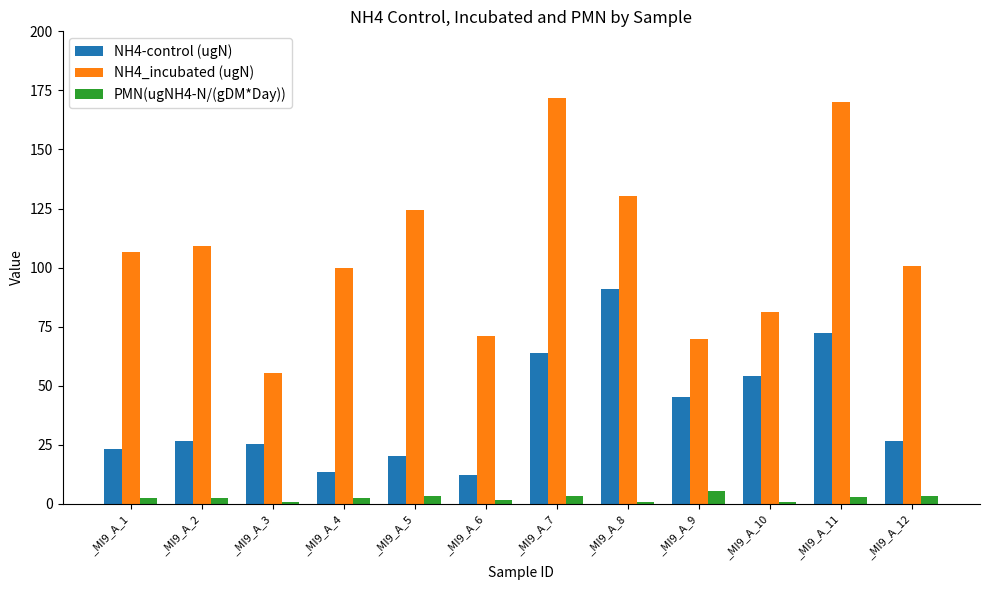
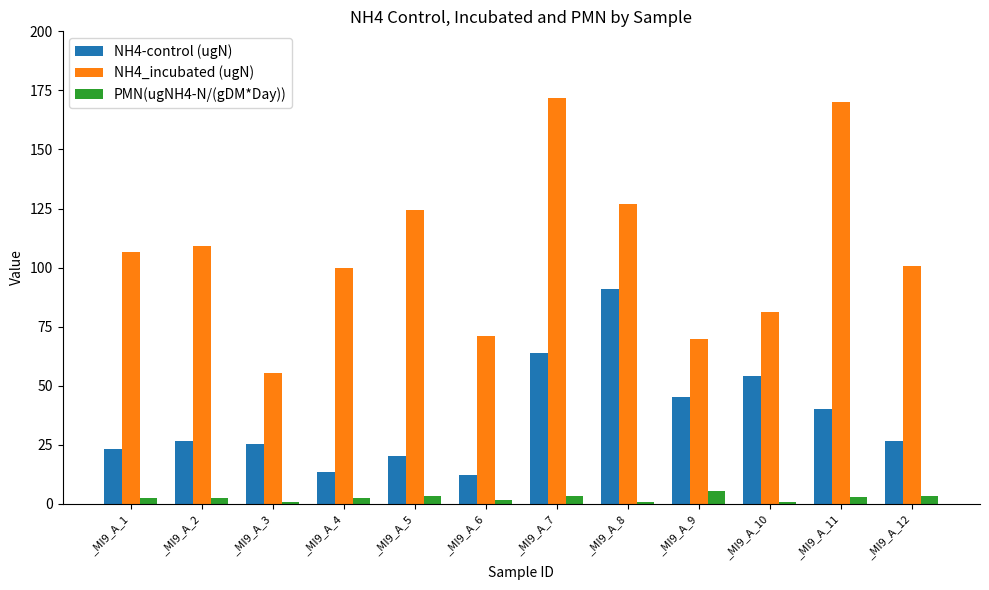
  {
    "NH4-control (ugN)": {
      "_MI9_A_1": 23,
      "_MI9_A_2": 26,
      "_MI9_A_3": 25,
      "_MI9_A_4": 14,
      "_MI9_A_5": 20,
      "_MI9_A_6": 12,
      "_MI9_A_7": 64,
      "_MI9_A_8": 91,
      "_MI9_A_9": 45,
      "_MI9_A_10": 54,
-     "_MI9_A_11": 72,
+     "_MI9_A_11": 40,
      "_MI9_A_12": 26
    },
    "NH4_incubated (ugN)": {
      "_MI9_A_1": 106,
      "_MI9_A_2": 109,
      "_MI9_A_3": 55,
      "_MI9_A_4": 100,
      "_MI9_A_5": 124,
      "_MI9_A_6": 71,
      "_MI9_A_7": 172,
-     "_MI9_A_8": 130,
+     "_MI9_A_8": 127,
      "_MI9_A_9": 70,
      "_MI9_A_10": 81,
      "_MI9_A_11": 170,
      "_MI9_A_12": 101
    },
    "PMN(ugNH4-N/(gDM*Day))": {
      "_MI9_A_1": 2,
      "_MI9_A_2": 2,
      "_MI9_A_4": 2,
      "_MI9_A_5": 3,
      "_MI9_A_6": 2,
      "_MI9_A_7": 3,
      "_MI9_A_9": 6,
      "_MI9_A_11": 3,
      "_MI9_A_12": 3
    }
  }
